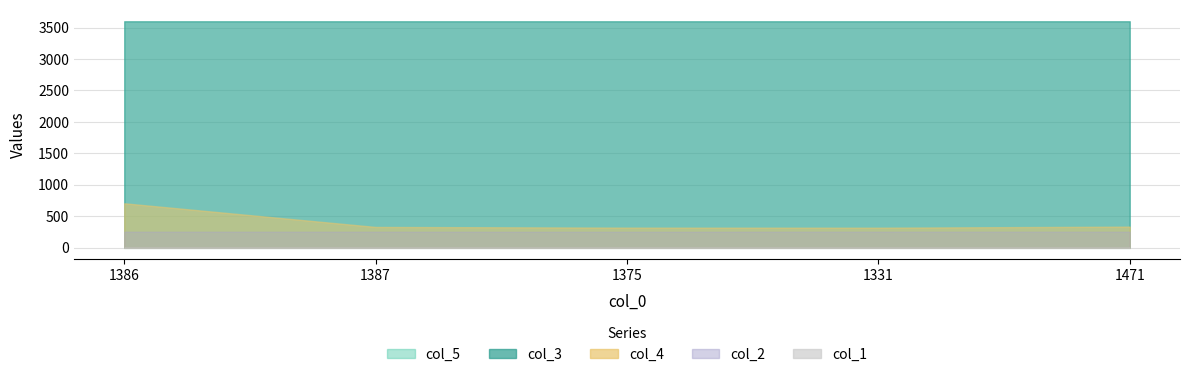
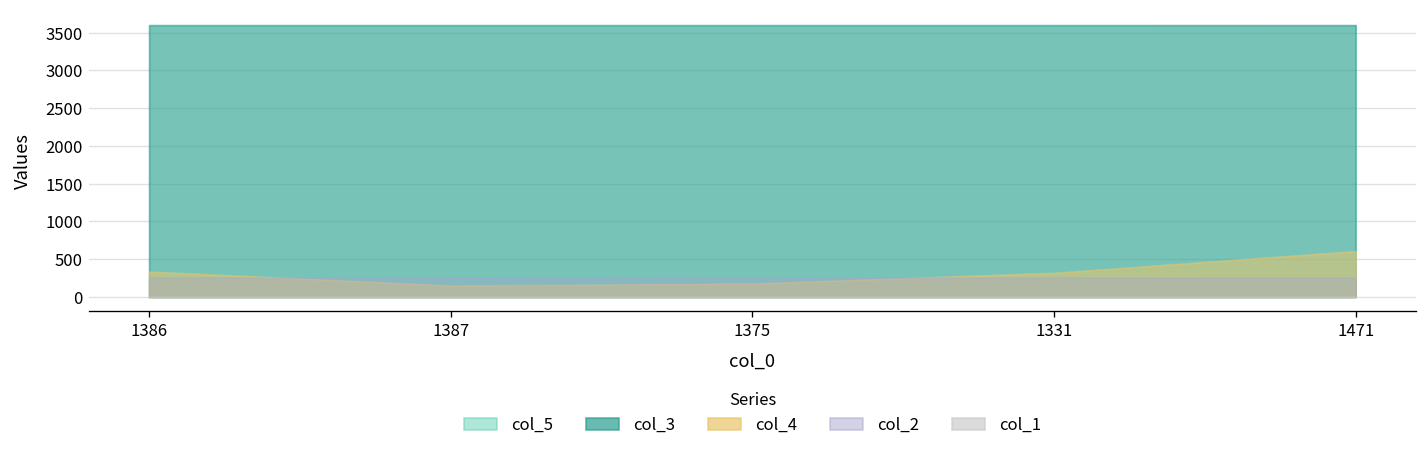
  {
    "col_3": {
      "1386": 3600,
      "1387": 3600,
      "1375": 3600,
      "1331": 3600,
      "1471": 3600
    },
    "col_4": {
-     "1386": 700,
-     "1387": 300,
-     "1375": 300,
+     "1386": 300,
+     "1387": 200,
+     "1375": 200,
      "1331": 300,
-     "1471": 300
+     "1471": 600
    }
  }
